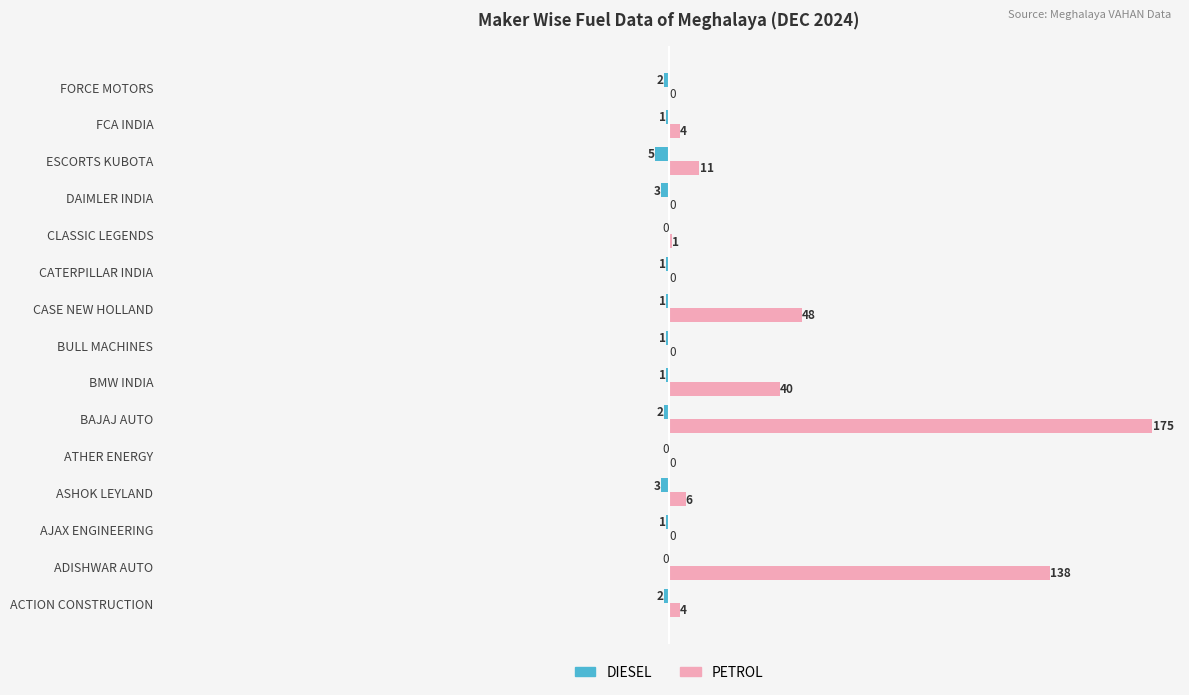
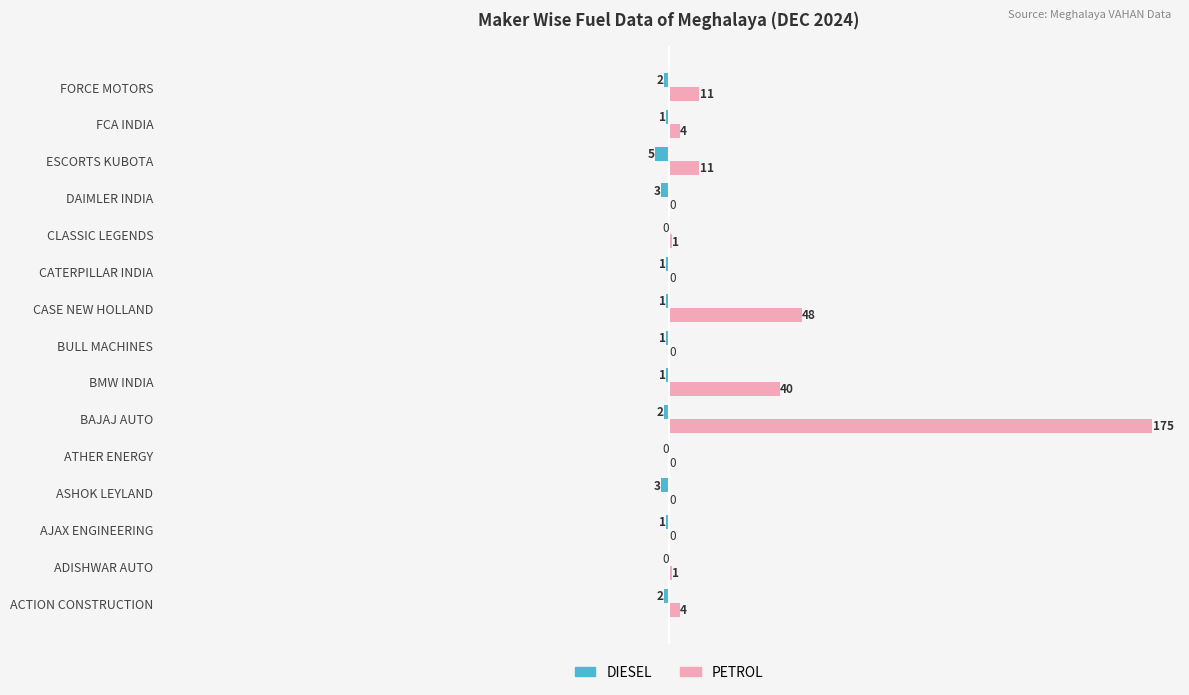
  {
    "DIESEL": {
      "CLASSIC LEGENDS": 0,
      "ATHER ENERGY": 0,
      "ADISHWAR AUTO": 0
    },
    "PETROL": {
-     "FORCE MOTORS": 0,
+     "FORCE MOTORS": 11,
      "FCA INDIA": 4,
      "ESCORTS KUBOTA": 11,
      "DAIMLER INDIA": 0,
      "CLASSIC LEGENDS": 1,
      "CATERPILLAR INDIA": 0,
      "CASE NEW HOLLAND": 48,
      "BULL MACHINES": 0,
      "BMW INDIA": 40,
      "BAJAJ AUTO": 175,
      "ATHER ENERGY": 0,
-     "ASHOK LEYLAND": 6,
+     "ASHOK LEYLAND": 0,
      "AJAX ENGINEERING": 0,
-     "ADISHWAR AUTO": 138,
+     "ADISHWAR AUTO": 1,
      "ACTION CONSTRUCTION": 4
    }
  }
